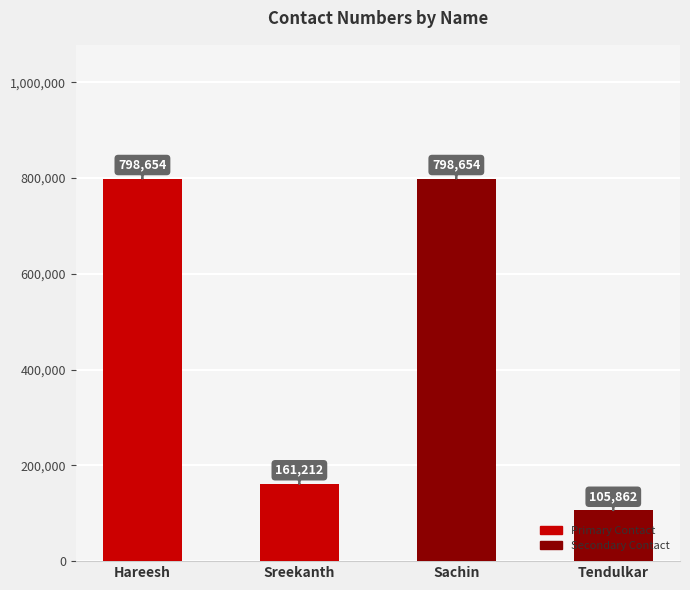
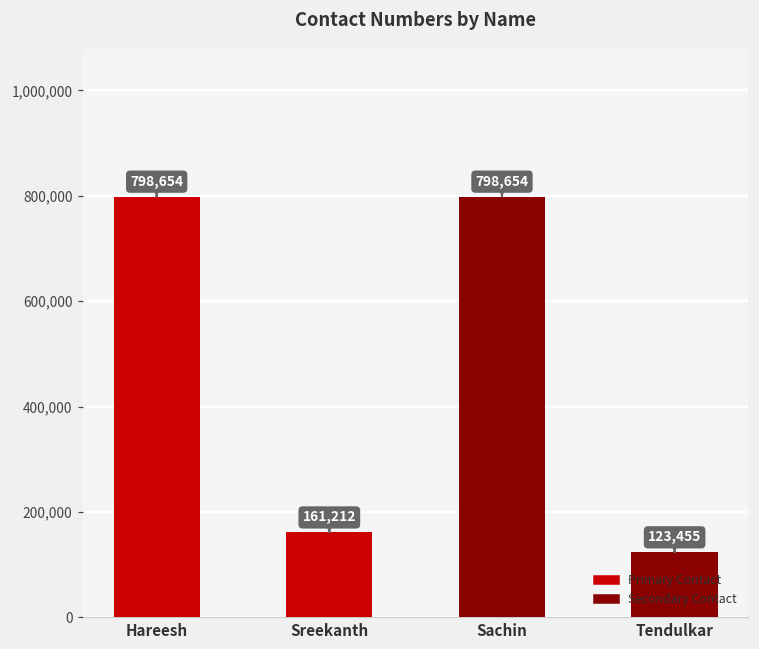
  {
-   "Tendulkar": "105,862"
+   "Tendulkar": "123,455"
  }
